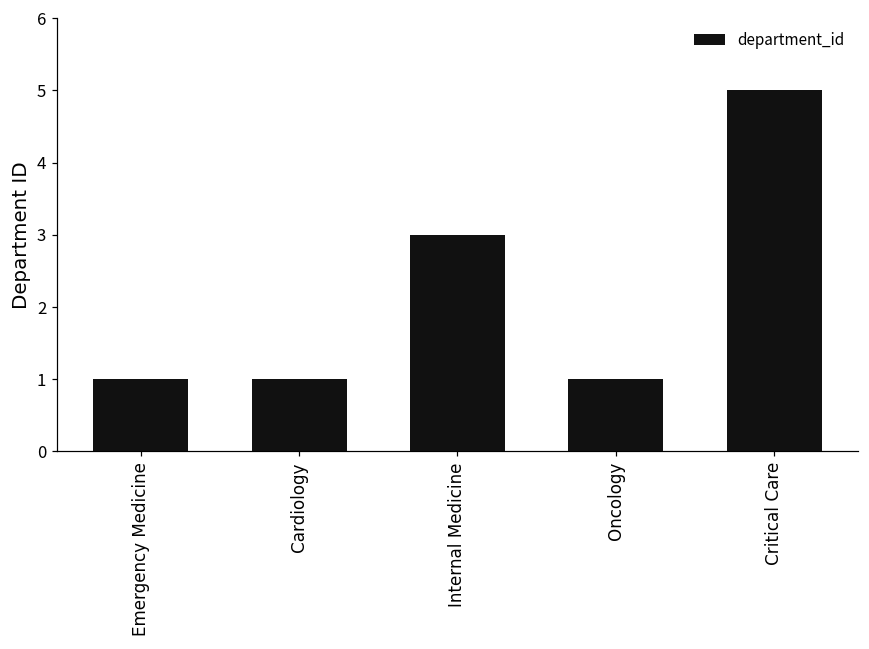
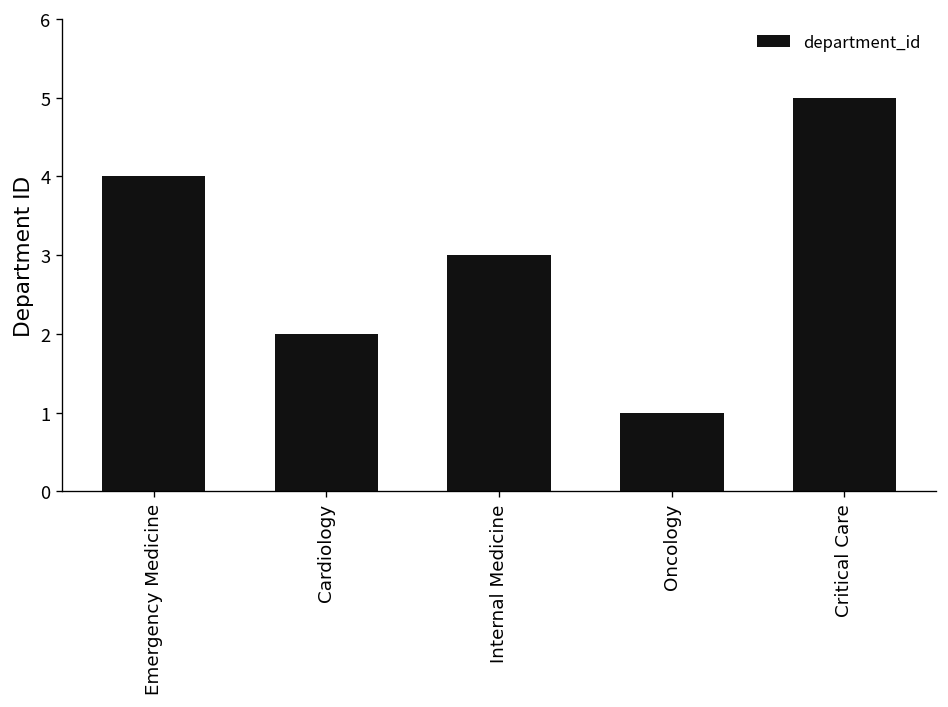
  {
-   "Emergency Medicine": 1,
-   "Cardiology": 1,
+   "Emergency Medicine": 4,
+   "Cardiology": 2,
    "Internal Medicine": 3,
    "Oncology": 1,
    "Critical Care": 5
  }
